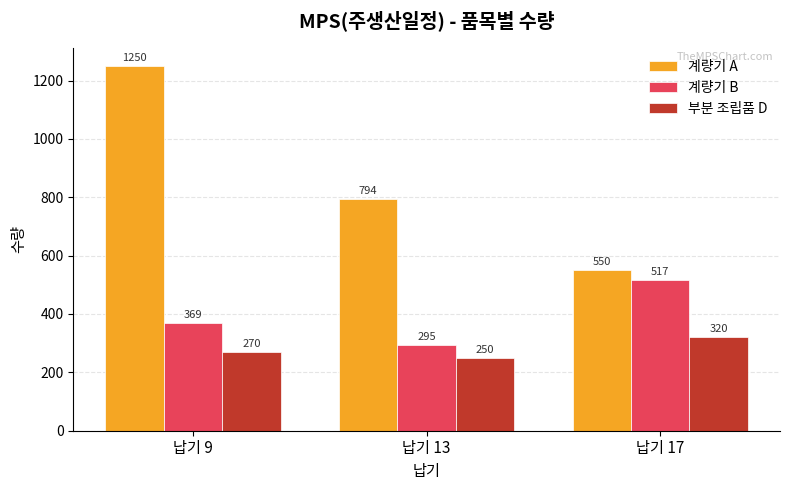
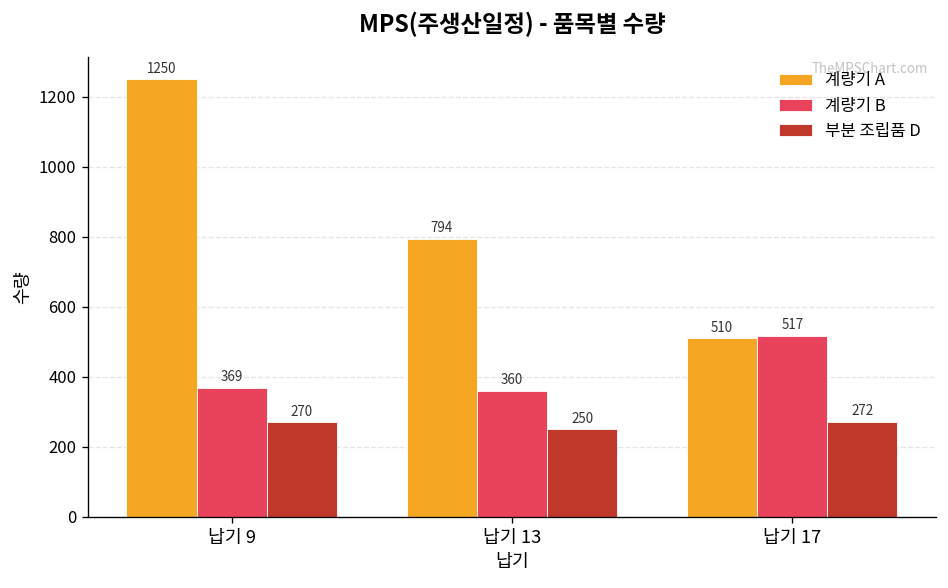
  {
    "계량기 A": {
      "납기 9": 1250,
      "납기 13": 794,
-     "납기 17": 550
+     "납기 17": 510
    },
    "계량기 B": {
      "납기 9": 369,
-     "납기 13": 295,
+     "납기 13": 360,
      "납기 17": 517
    },
    "부분 조립품 D": {
      "납기 9": 270,
      "납기 13": 250,
-     "납기 17": 320
+     "납기 17": 272
    }
  }
